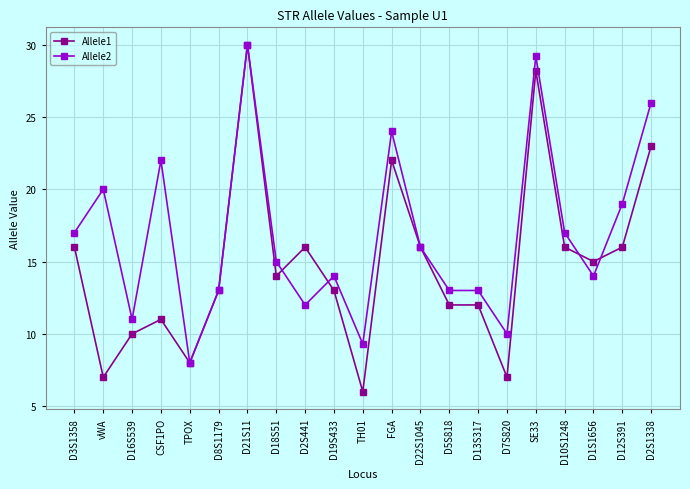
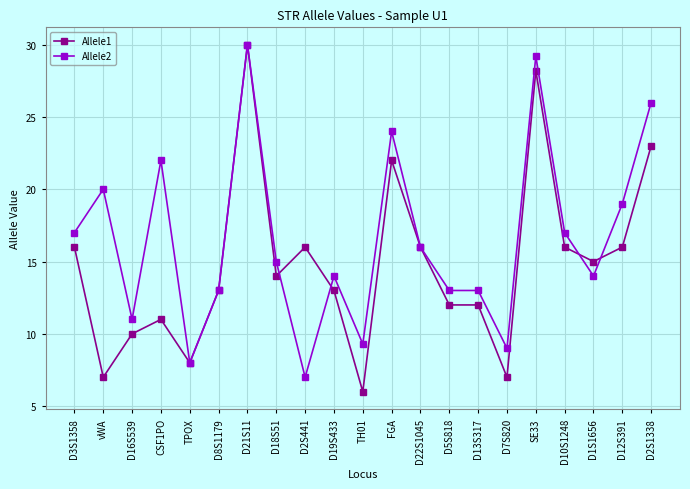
  {
    "Allele1": {
      "D3S1358": 16,
      "vWA": 7,
      "D16S539": 10,
      "CSF1PO": 11,
      "D18S51": 14,
      "D2S441": 16,
      "D19S433": 13,
      "TH01": 6,
      "FGA": 22,
      "D5S818": 12,
      "D13S317": 12,
      "D7S820": 7,
      "SE33": 28.2,
      "D10S1248": 16,
      "D1S1656": 15,
      "D12S391": 16,
      "D2S1338": 23
    },
    "Allele2": {
      "D3S1358": 17,
      "vWA": 20,
      "D16S539": 11,
      "CSF1PO": 22,
      "D18S51": 15,
-     "D2S441": 12,
+     "D2S441": 7,
      "D19S433": 14,
      "TH01": 9.3,
      "FGA": 24,
      "D5S818": 13,
      "D13S317": 13,
-     "D7S820": 10,
+     "D7S820": 9,
      "SE33": 29.2,
      "D10S1248": 17,
      "D1S1656": 14,
      "D12S391": 19,
      "D2S1338": 26
    }
  }
